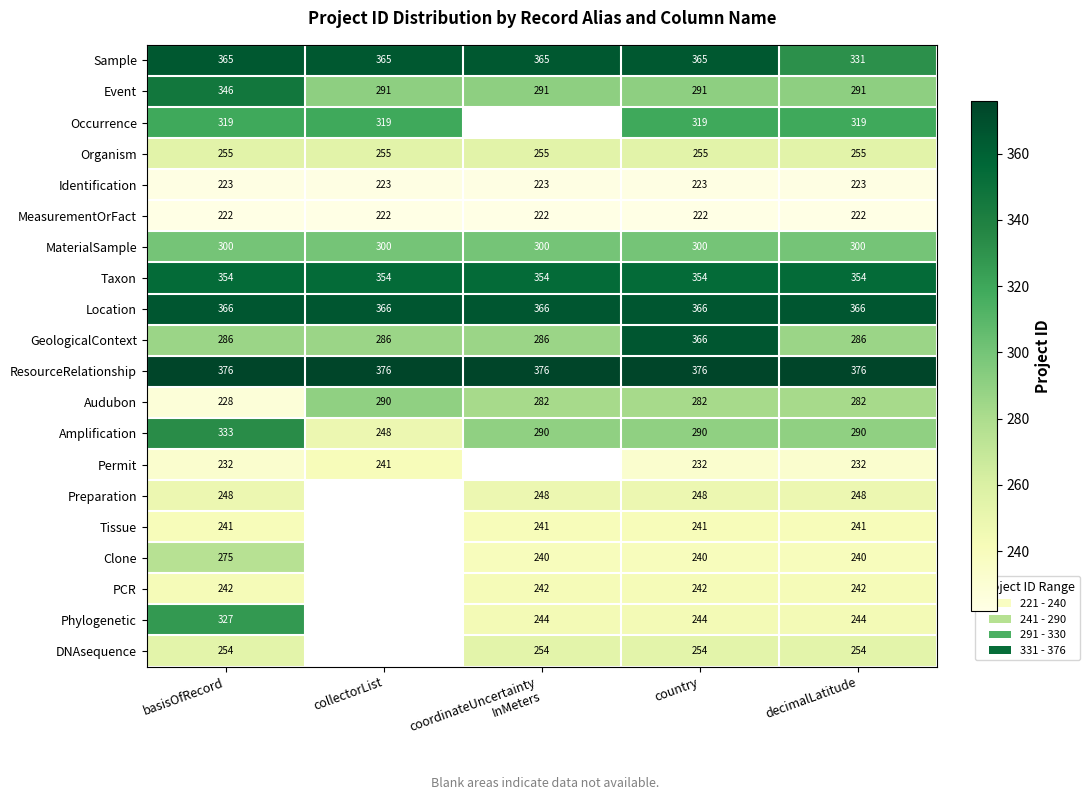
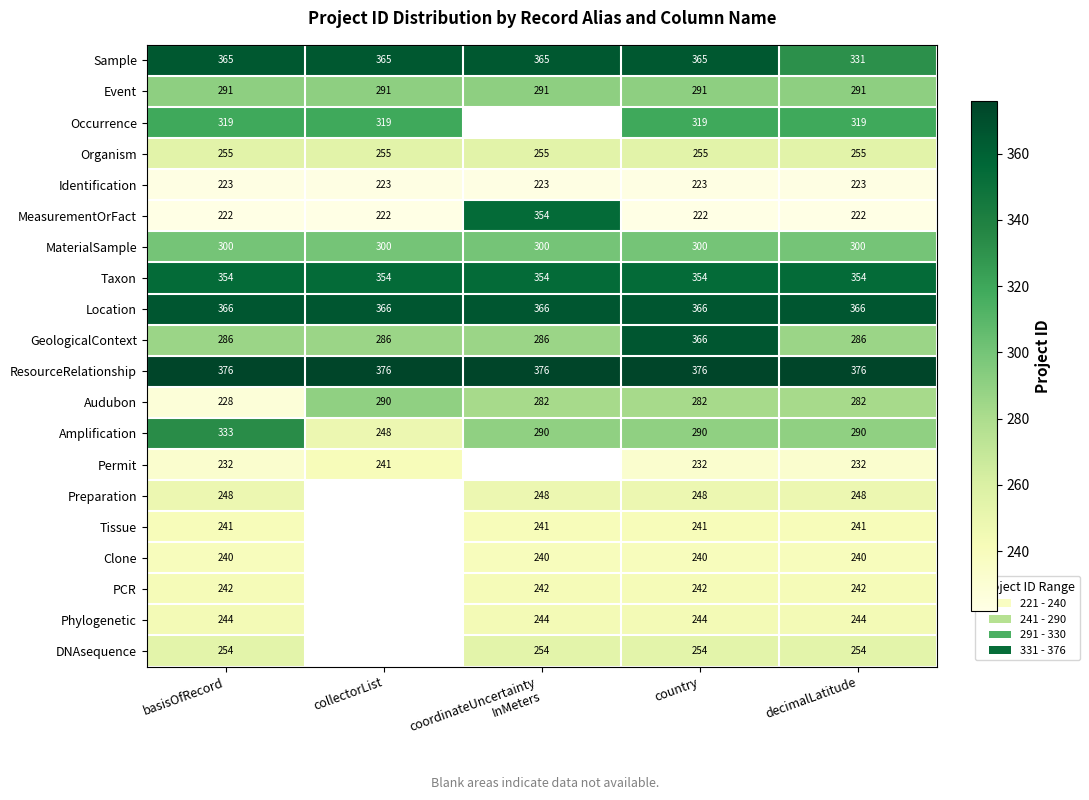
  {
    "Sample": {
      "basisOfRecord": 365,
      "collectorList": 365,
      "coordinateUncertainty InMeters": 365,
      "country": 365,
      "decimalLatitude": 331
    },
    "Event": {
-     "basisOfRecord": 346,
+     "basisOfRecord": 291,
      "collectorList": 291,
      "coordinateUncertainty InMeters": 291,
      "country": 291,
      "decimalLatitude": 291
    },
    "Occurrence": {
      "basisOfRecord": 319,
      "collectorList": 319,
      "country": 319,
      "decimalLatitude": 319
    },
    "Organism": {
      "basisOfRecord": 255,
      "collectorList": 255,
      "coordinateUncertainty InMeters": 255,
      "country": 255,
      "decimalLatitude": 255
    },
    "Identification": {
      "basisOfRecord": 223,
      "collectorList": 223,
      "coordinateUncertainty InMeters": 223,
      "country": 223,
      "decimalLatitude": 223
    },
    "MeasurementOrFact": {
      "basisOfRecord": 222,
      "collectorList": 222,
-     "coordinateUncertainty InMeters": 222,
+     "coordinateUncertainty InMeters": 354,
      "country": 222,
      "decimalLatitude": 222
    },
    "MaterialSample": {
      "basisOfRecord": 300,
      "collectorList": 300,
      "coordinateUncertainty InMeters": 300,
      "country": 300,
      "decimalLatitude": 300
    },
    "Taxon": {
      "basisOfRecord": 354,
      "collectorList": 354,
      "coordinateUncertainty InMeters": 354,
      "country": 354,
      "decimalLatitude": 354
    },
    "Location": {
      "basisOfRecord": 366,
      "collectorList": 366,
      "coordinateUncertainty InMeters": 366,
      "country": 366,
      "decimalLatitude": 366
    },
    "GeologicalContext": {
      "basisOfRecord": 286,
      "collectorList": 286,
      "coordinateUncertainty InMeters": 286,
      "country": 366,
      "decimalLatitude": 286
    },
    "ResourceRelationship": {
      "basisOfRecord": 376,
      "collectorList": 376,
      "coordinateUncertainty InMeters": 376,
      "country": 376,
      "decimalLatitude": 376
    },
    "Audubon": {
      "basisOfRecord": 228,
      "collectorList": 290,
      "coordinateUncertainty InMeters": 282,
      "country": 282,
      "decimalLatitude": 282
    },
    "Amplification": {
      "basisOfRecord": 333,
      "collectorList": 248,
      "coordinateUncertainty InMeters": 290,
      "country": 290,
      "decimalLatitude": 290
    },
    "Permit": {
      "basisOfRecord": 232,
      "collectorList": 241,
      "country": 232,
      "decimalLatitude": 232
    },
    "Preparation": {
      "basisOfRecord": 248,
      "coordinateUncertainty InMeters": 248,
      "country": 248,
      "decimalLatitude": 248
    },
    "Tissue": {
      "basisOfRecord": 241,
      "coordinateUncertainty InMeters": 241,
      "country": 241,
      "decimalLatitude": 241
    },
    "Clone": {
-     "basisOfRecord": 275,
+     "basisOfRecord": 240,
      "coordinateUncertainty InMeters": 240,
      "country": 240,
      "decimalLatitude": 240
    },
    "PCR": {
      "basisOfRecord": 242,
      "coordinateUncertainty InMeters": 242,
      "country": 242,
      "decimalLatitude": 242
    },
    "Phylogenetic": {
-     "basisOfRecord": 327,
+     "basisOfRecord": 244,
      "coordinateUncertainty InMeters": 244,
      "country": 244,
      "decimalLatitude": 244
    },
    "DNAsequence": {
      "basisOfRecord": 254,
      "coordinateUncertainty InMeters": 254,
      "country": 254,
      "decimalLatitude": 254
    }
  }
